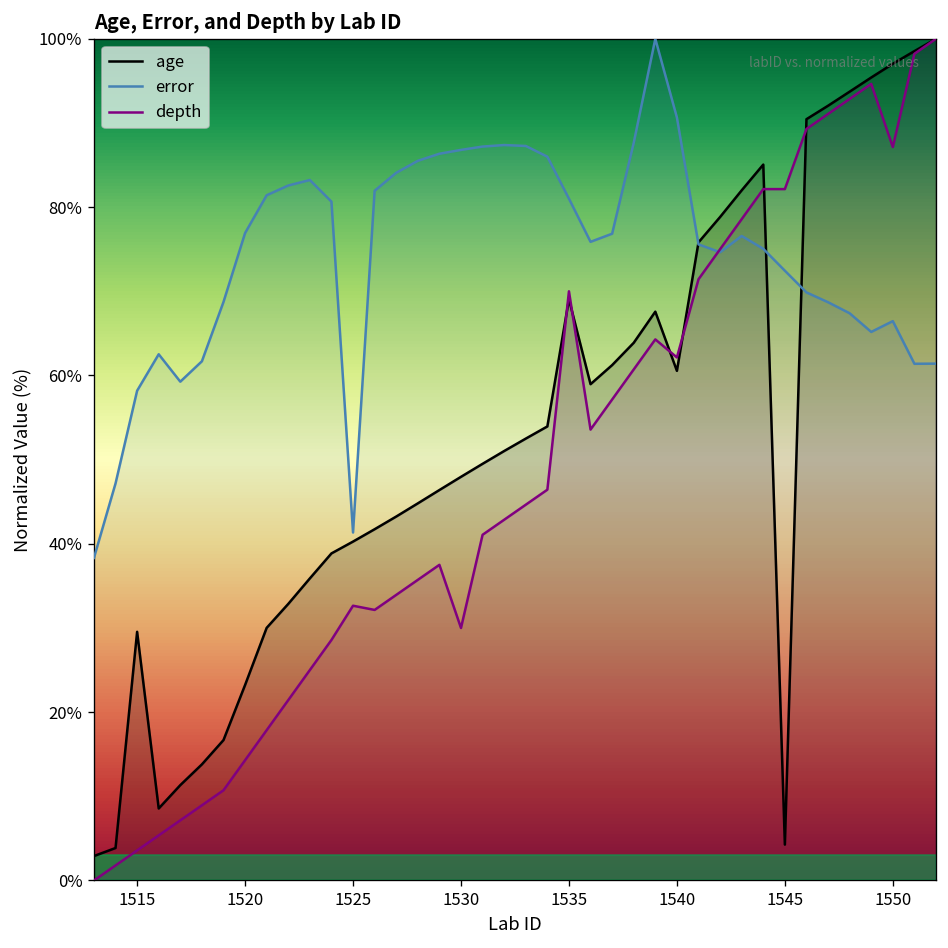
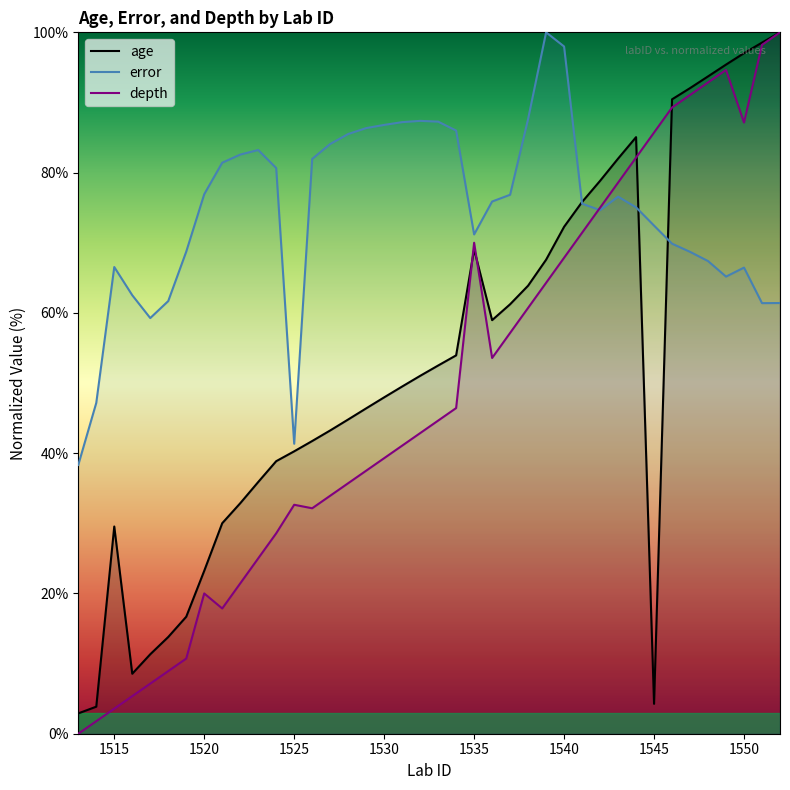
  {
    "age": {
      "1515": "30%",
      "1520": "23%",
      "1525": "40%",
      "1530": "48%",
      "1535": "69%",
-     "1540": "61%",
+     "1540": "72%",
      "1545": "4%",
      "1550": "97%"
    },
    "error": {
-     "1515": "58%",
+     "1515": "67%",
      "1520": "77%",
      "1525": "41%",
      "1530": "87%",
-     "1535": "81%",
-     "1540": "91%",
+     "1535": "71%",
+     "1540": "98%",
      "1545": "72%",
      "1550": "66%"
    },
    "depth": {
      "1515": "4%",
-     "1520": "14%",
+     "1520": "20%",
      "1525": "33%",
-     "1530": "30%",
+     "1530": "39%",
      "1535": "70%",
-     "1540": "62%",
-     "1545": "82%",
+     "1540": "68%",
+     "1545": "86%",
      "1550": "87%"
    }
  }
